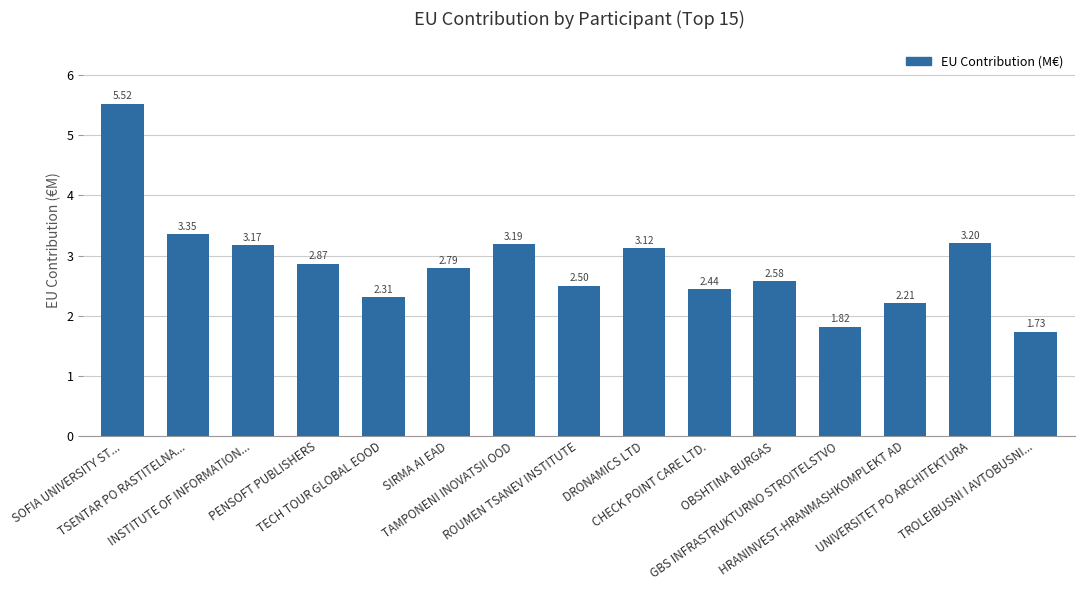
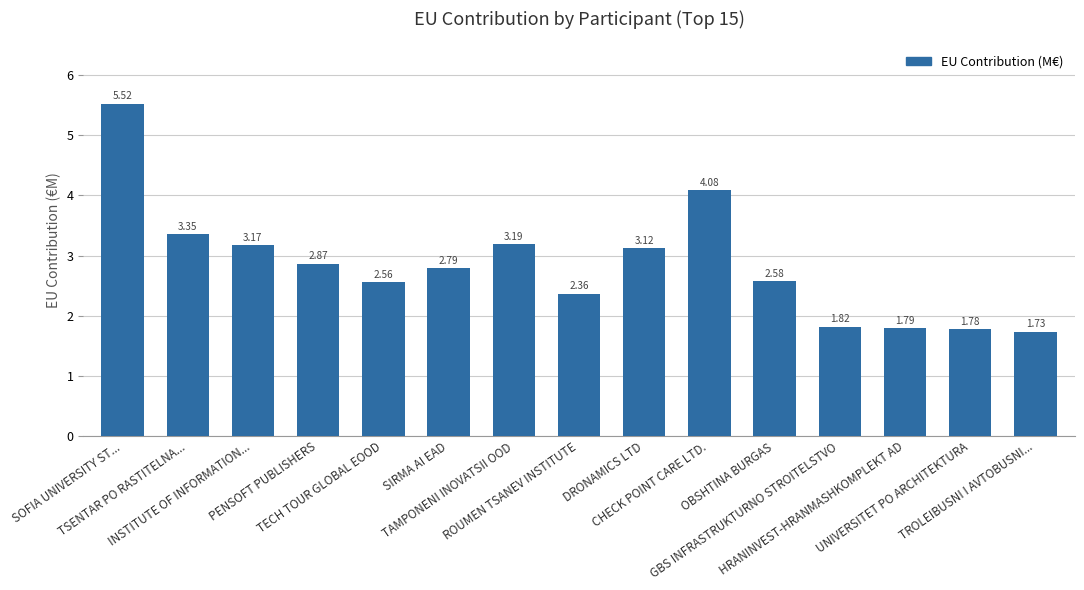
  {
    "SOFIA UNIVERSITY ST...": 5.52,
    "TSENTAR PO RASTITELNA...": 3.35,
    "INSTITUTE OF INFORMATION...": 3.17,
    "PENSOFT PUBLISHERS": 2.87,
-   "TECH TOUR GLOBAL EOOD": 2.31,
+   "TECH TOUR GLOBAL EOOD": 2.56,
    "SIRMA AI EAD": 2.79,
    "TAMPONENI INOVATSII OOD": 3.19,
-   "ROUMEN TSANEV INSTITUTE": 2.50,
+   "ROUMEN TSANEV INSTITUTE": 2.36,
    "DRONAMICS LTD": 3.12,
-   "CHECK POINT CARE LTD.": 2.44,
+   "CHECK POINT CARE LTD.": 4.08,
    "OBSHTINA BURGAS": 2.58,
    "GBS INFRASTRUKTURNO STROITELSTVO": 1.82,
-   "HRANINVEST-HRANMASHKOMPLEKT AD": 2.21,
-   "UNIVERSITET PO ARCHITEKTURA": 3.20,
+   "HRANINVEST-HRANMASHKOMPLEKT AD": 1.79,
+   "UNIVERSITET PO ARCHITEKTURA": 1.78,
    "TROLEIBUSNI I AVTOBUSNI...": 1.73
  }
